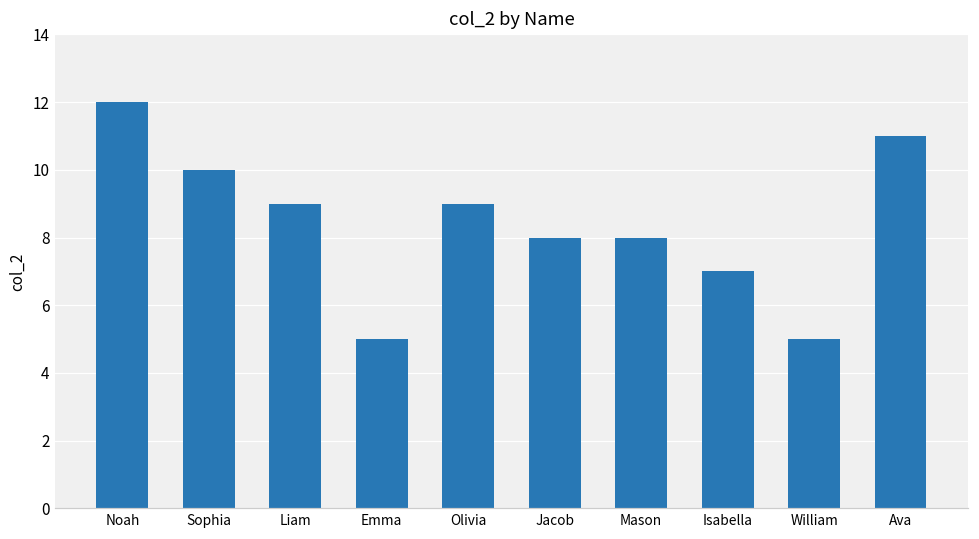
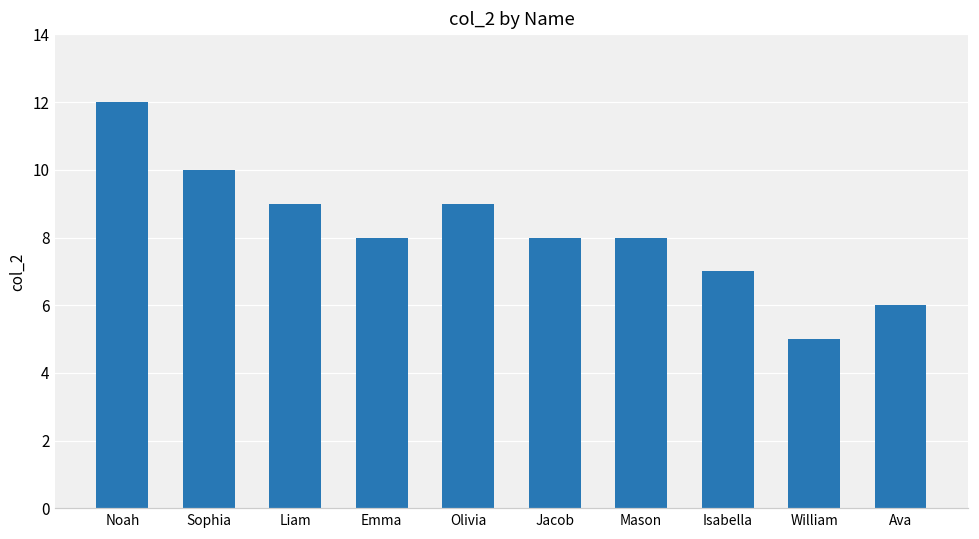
  {
    "Noah": 12,
    "Sophia": 10,
    "Liam": 9,
-   "Emma": 5,
+   "Emma": 8,
    "Olivia": 9,
    "Jacob": 8,
    "Mason": 8,
    "Isabella": 7,
    "William": 5,
-   "Ava": 11
+   "Ava": 6
  }
